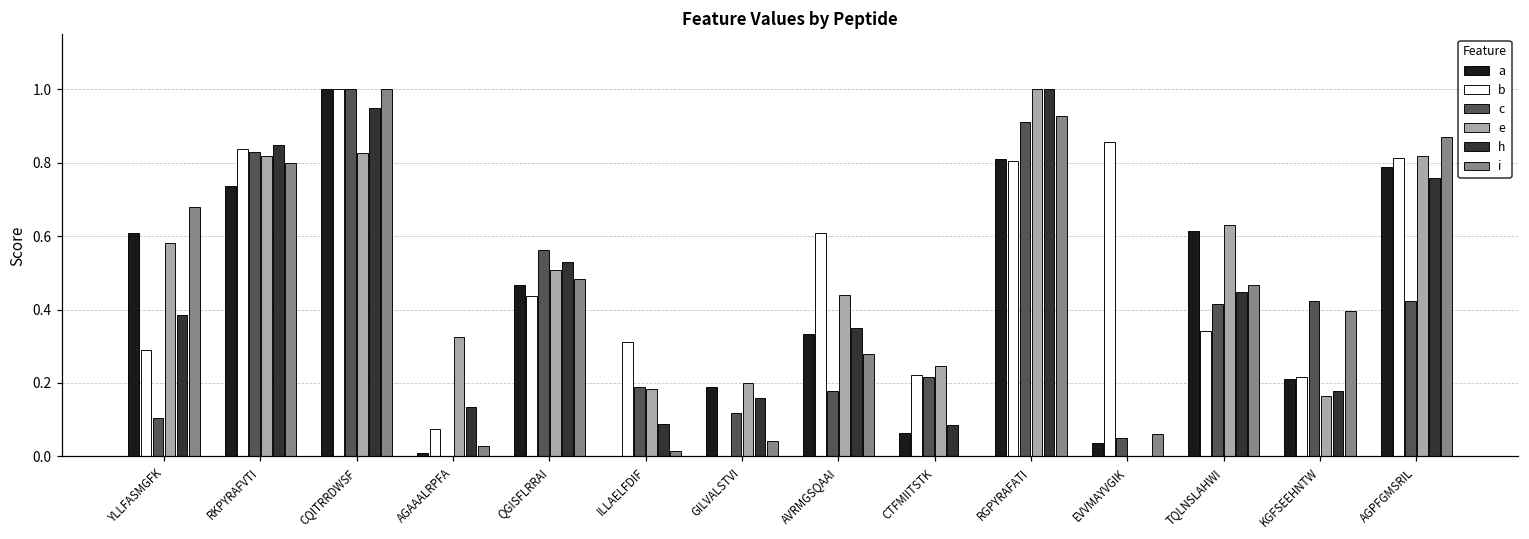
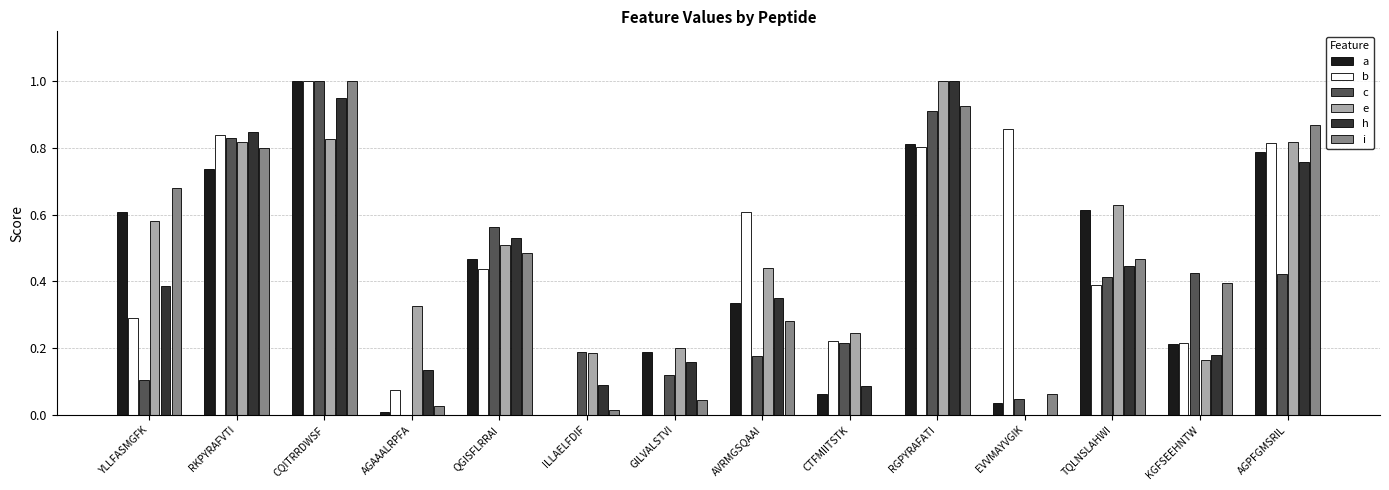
  {
    "b": {
      "YLLFASMGFK": 0.29,
      "RKPYRAFVTI": 0.84,
      "CQITRRDWSF": 1.00,
      "AGAAALRPFA": 0.07,
      "QGISFLRRAI": 0.44,
-     "ILLAELFDIF": 0.31,
+     "ILLAELFDIF": 0.00,
      "GILVALSTVI": 0.00,
      "AVRMGSQAAI": 0.61,
      "CTFMIITSTK": 0.22,
      "RGPYRAFATI": 0.80,
      "EVVMAYVGIK": 0.86,
-     "TQLNSLAHWI": 0.34,
+     "TQLNSLAHWI": 0.39,
      "KGFSEEHNTW": 0.22,
      "AGPFGMSRIL": 0.81
    }
  }
